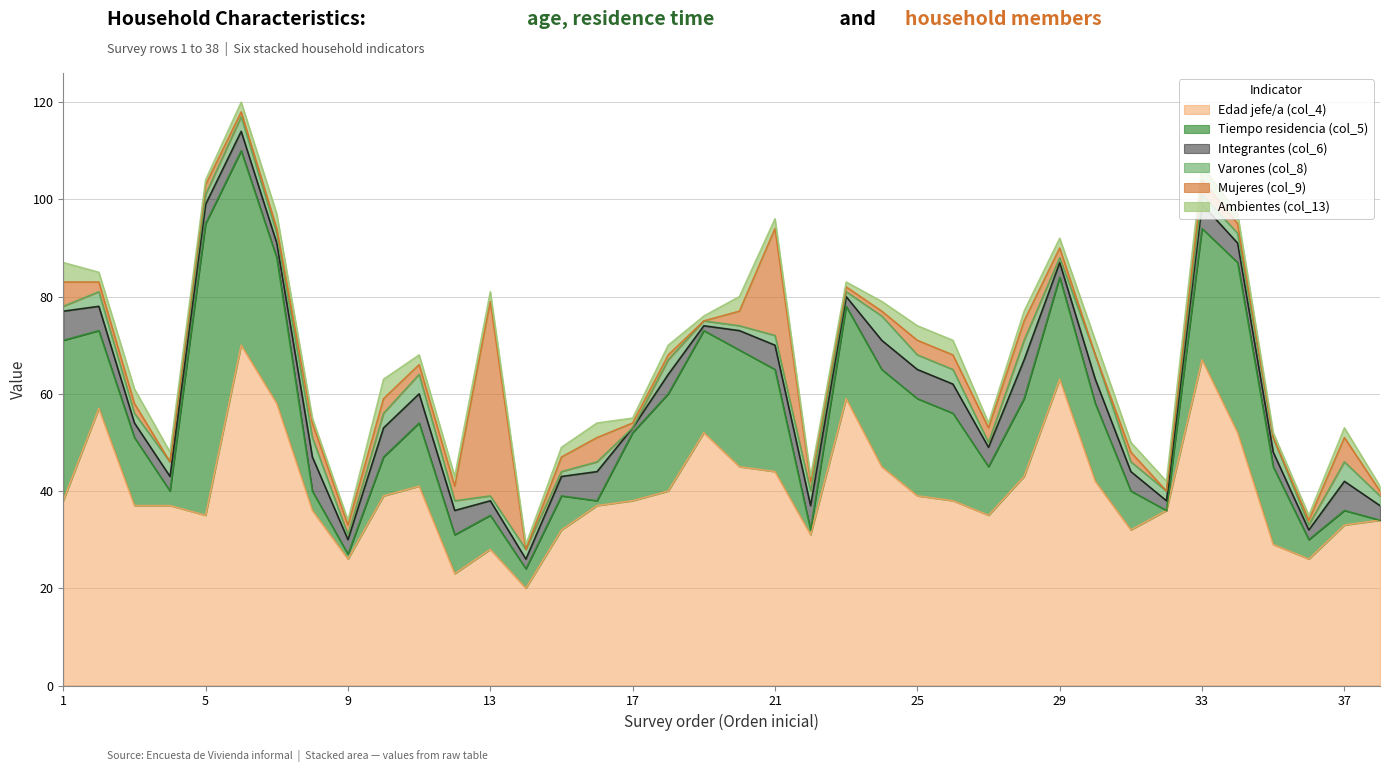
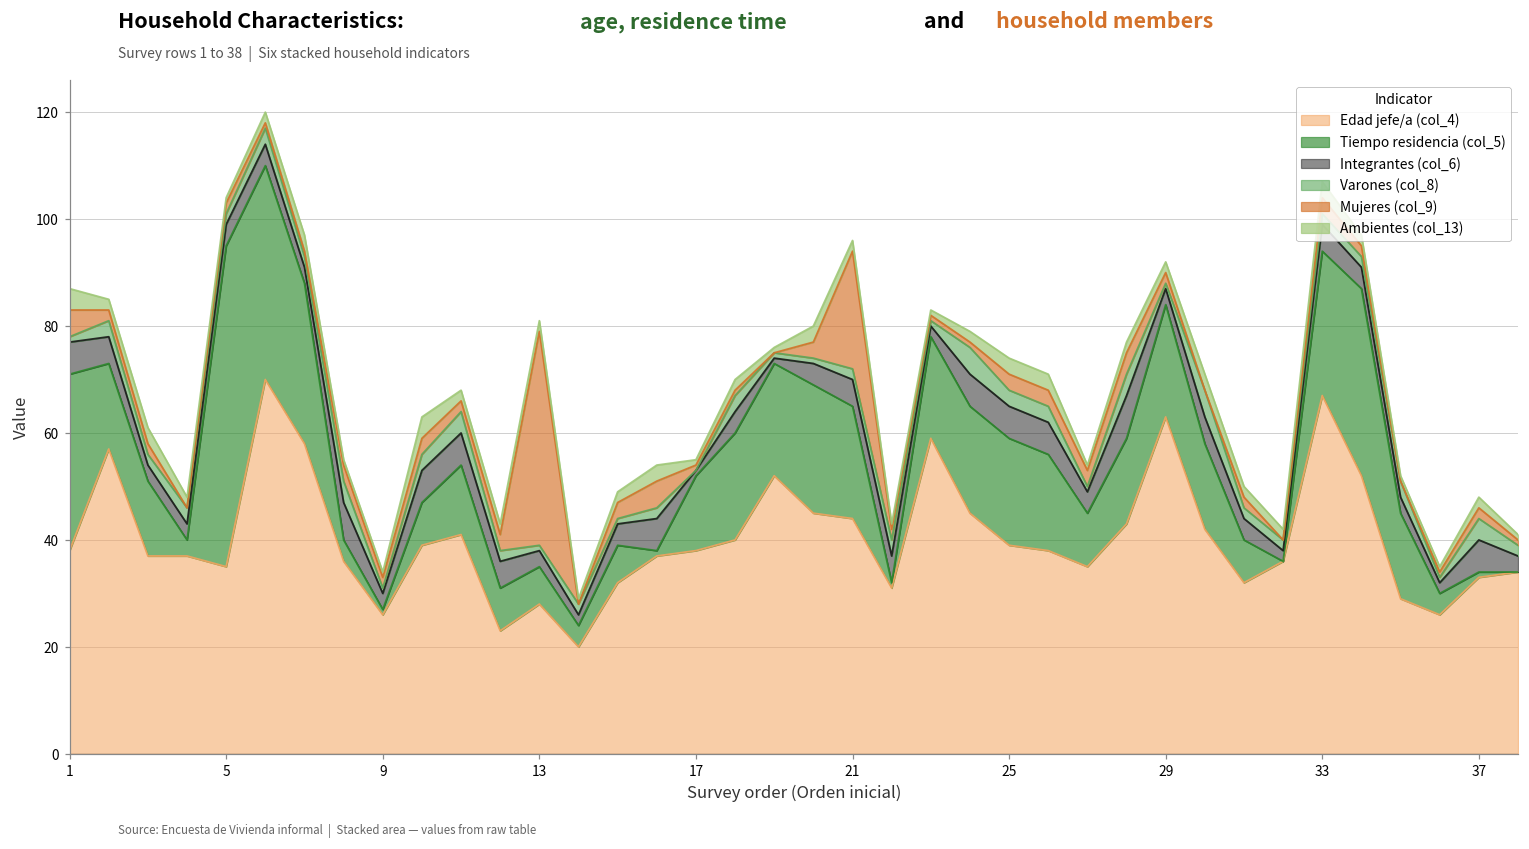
  {
    "Edad jefe/a (col_4)": {
      "1": 38,
      "5": 35,
      "9": 26,
      "13": 28,
      "17": 38,
      "21": 44,
      "25": 39,
      "29": 63,
      "33": 67,
      "37": 33
    },
    "Tiempo residencia (col_5)": {
      "1": 33,
      "5": 60,
      "9": 1,
      "13": 7,
      "17": 14,
      "21": 21,
      "25": 20,
      "29": 21,
      "33": 27,
-     "37": 3
+     "37": 1
    },
    "Integrantes (col_6)": {
      "1": 6,
      "5": 4,
      "9": 3,
      "13": 3,
      "21": 5,
      "25": 6,
      "29": 3,
      "37": 6
    },
    "Mujeres (col_9)": {
      "1": 5,
      "5": 2,
      "9": 2,
      "13": 40,
      "17": 1,
      "21": 22,
      "25": 3,
      "29": 2,
-     "37": 5
+     "37": 2
    }
  }
